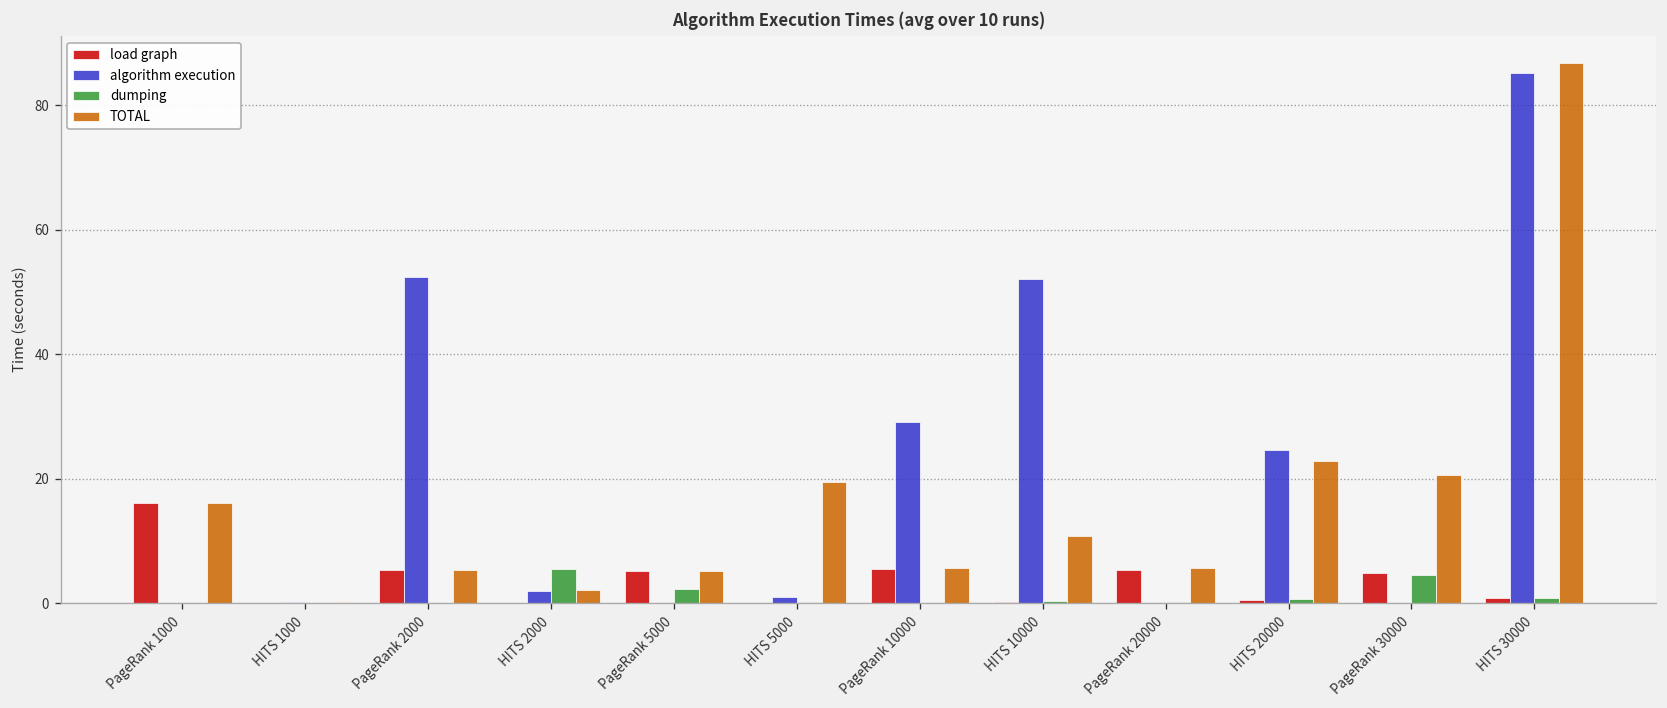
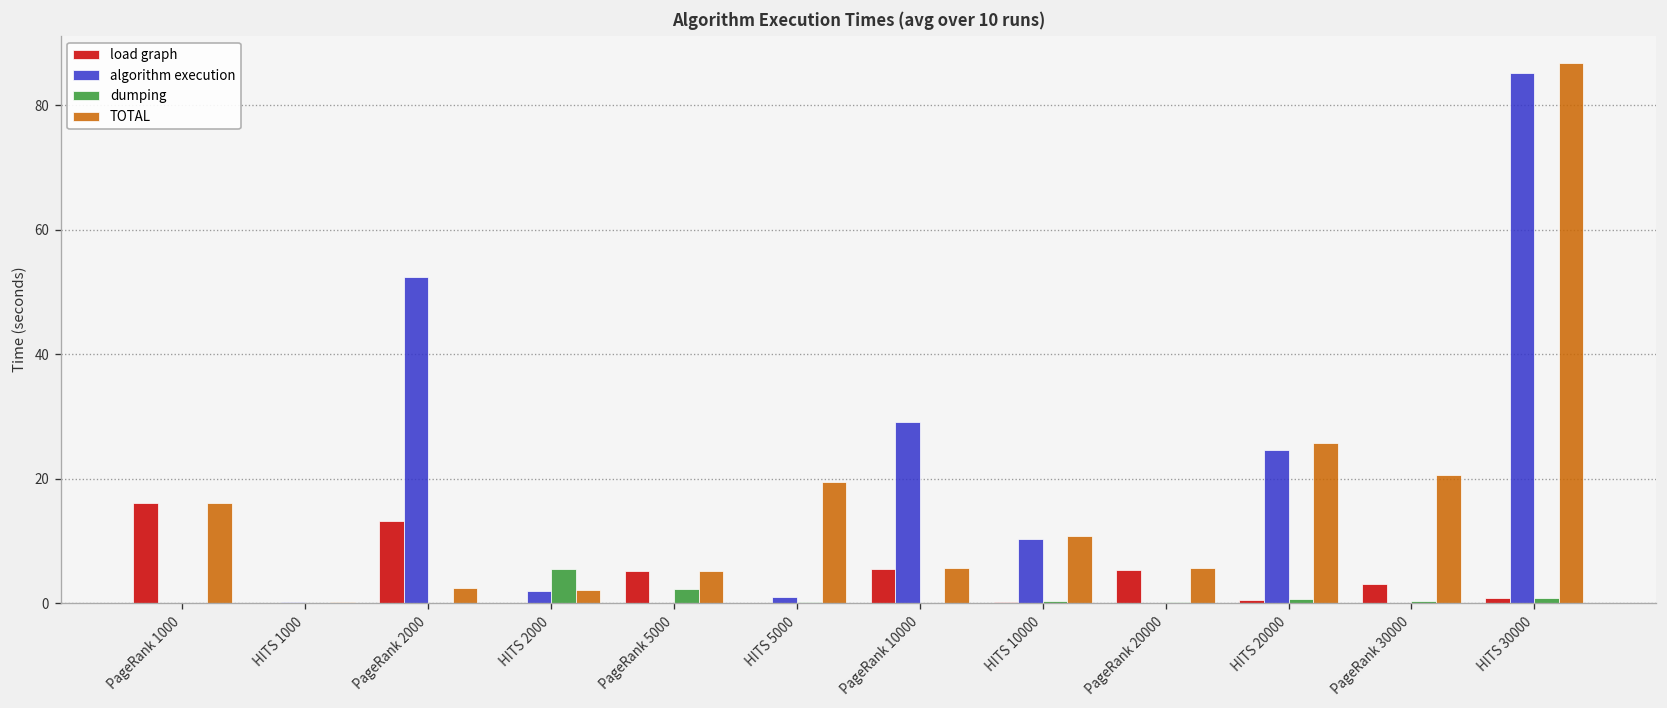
  {
    "load graph": {
      "PageRank 1000": 16,
-     "PageRank 2000": 5,
+     "PageRank 2000": 13,
      "PageRank 5000": 5,
      "PageRank 10000": 5,
      "PageRank 20000": 5,
-     "PageRank 30000": 5,
+     "PageRank 30000": 3,
      "HITS 30000": 1
    },
    "algorithm execution": {
      "PageRank 2000": 52,
      "HITS 2000": 2,
      "HITS 5000": 1,
      "PageRank 10000": 29,
-     "HITS 10000": 52,
+     "HITS 10000": 10,
      "HITS 20000": 25,
      "HITS 30000": 85
    },
    "dumping": {
      "HITS 2000": 6,
      "PageRank 5000": 2,
      "HITS 20000": 1,
-     "PageRank 30000": 5,
+     "PageRank 30000": 0,
      "HITS 30000": 1
    },
    "TOTAL": {
      "PageRank 1000": 16,
-     "PageRank 2000": 5,
+     "PageRank 2000": 2,
      "HITS 2000": 2,
      "PageRank 5000": 5,
      "HITS 5000": 19,
      "PageRank 10000": 6,
      "HITS 10000": 11,
      "PageRank 20000": 6,
-     "HITS 20000": 23,
+     "HITS 20000": 26,
      "PageRank 30000": 21,
      "HITS 30000": 87
    }
  }
